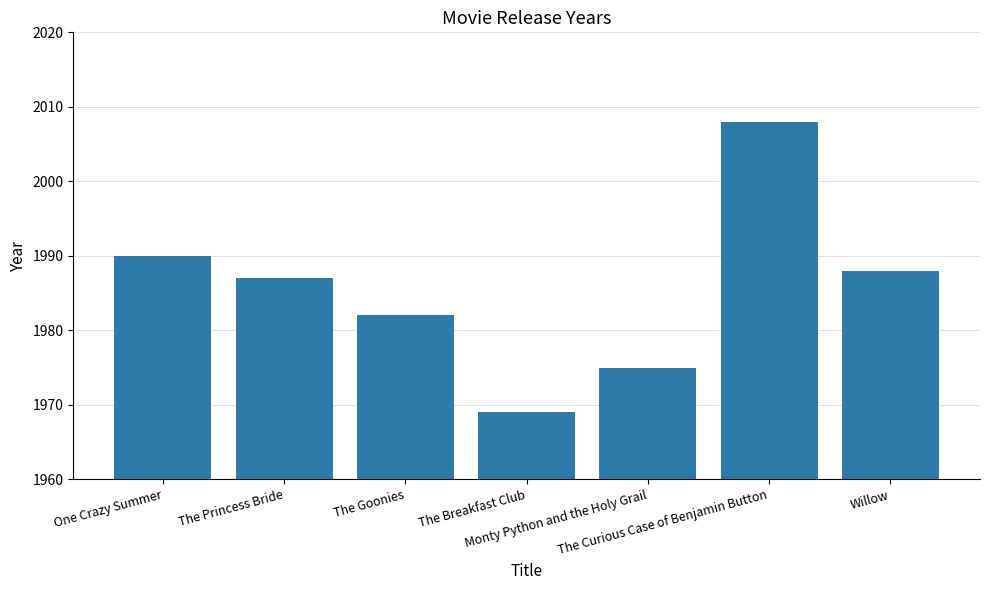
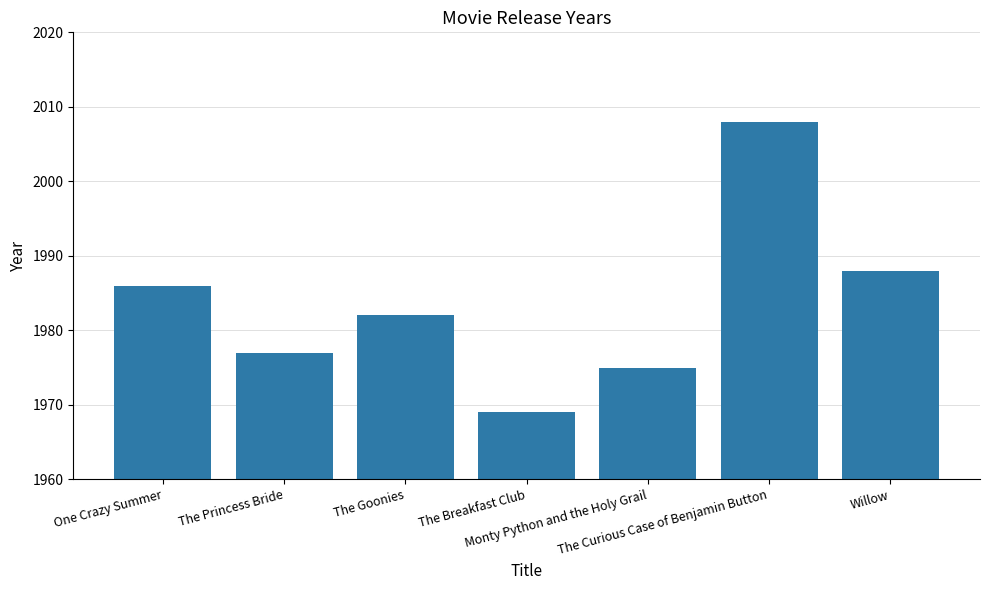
  {
-   "One Crazy Summer": 1990,
-   "The Princess Bride": 1987,
+   "One Crazy Summer": 1986,
+   "The Princess Bride": 1977,
    "The Goonies": 1982,
    "The Breakfast Club": 1969,
    "Monty Python and the Holy Grail": 1975,
    "The Curious Case of Benjamin Button": 2008,
    "Willow": 1988
  }
